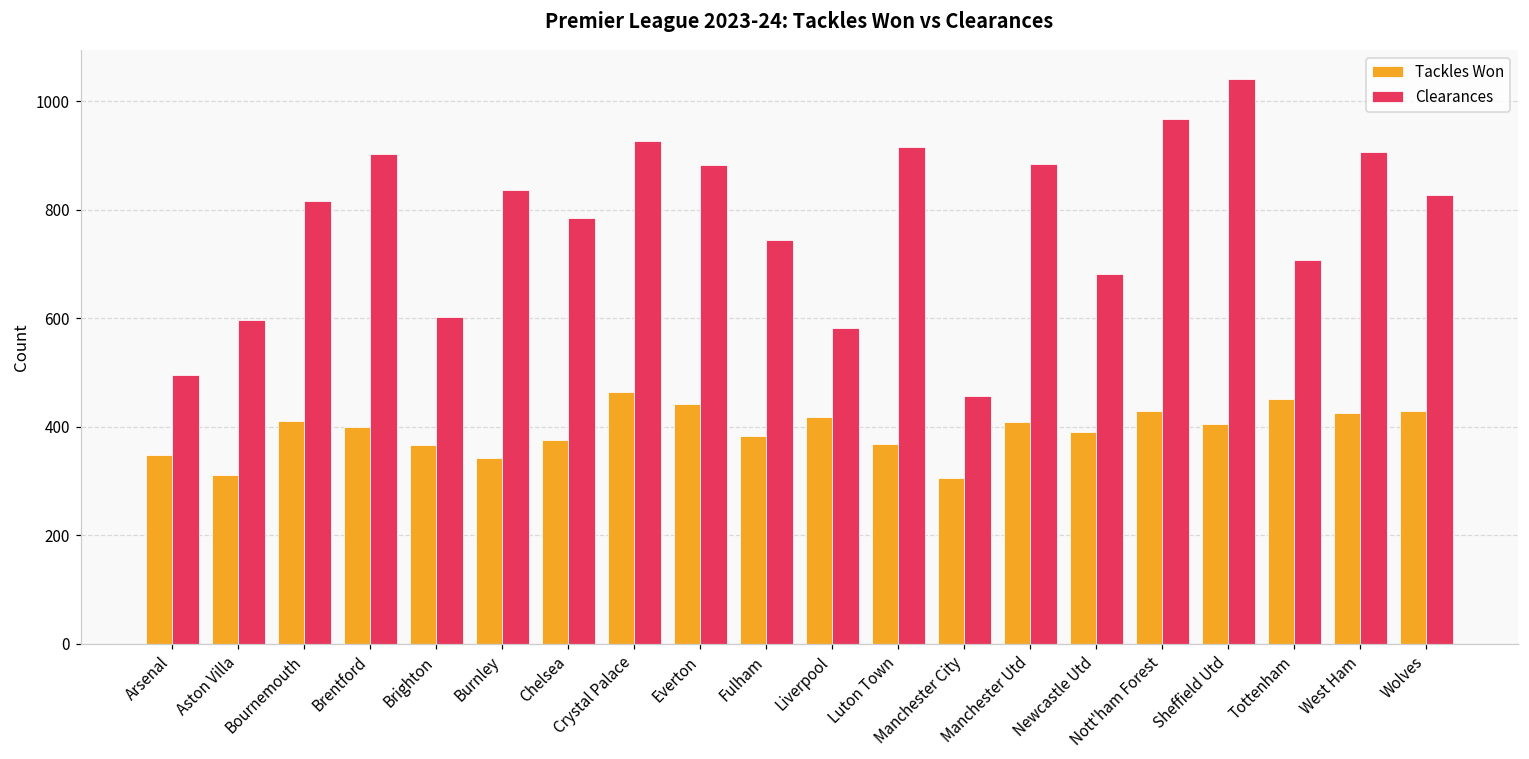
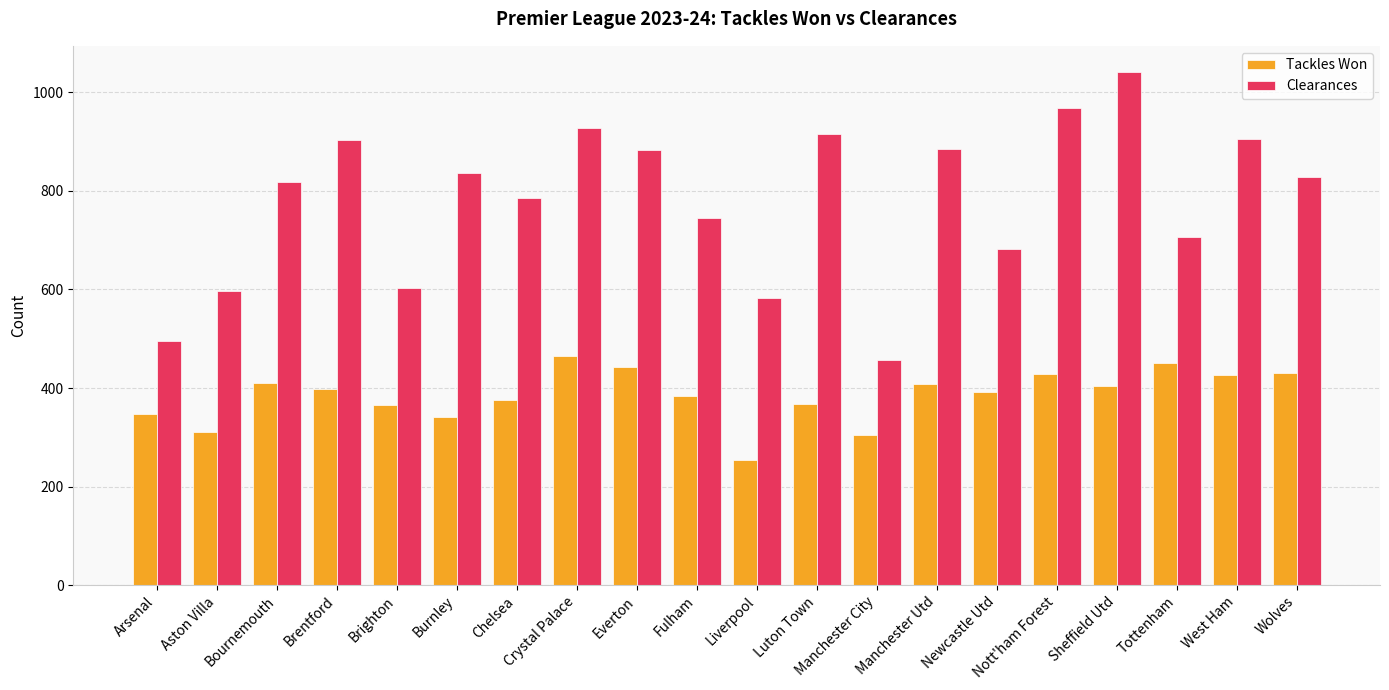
  {
    "Tackles Won": {
      "Arsenal": 350,
      "Aston Villa": 310,
      "Bournemouth": 410,
      "Brentford": 400,
      "Brighton": 370,
      "Burnley": 340,
      "Chelsea": 380,
      "Crystal Palace": 460,
      "Everton": 440,
      "Fulham": 380,
-     "Liverpool": 420,
+     "Liverpool": 250,
      "Luton Town": 370,
      "Manchester City": 310,
      "Manchester Utd": 410,
      "Newcastle Utd": 390,
      "Nott'ham Forest": 430,
      "Sheffield Utd": 410,
      "Tottenham": 450,
      "West Ham": 430,
      "Wolves": 430
    },
    "Clearances": {
      "Arsenal": 500,
      "Aston Villa": 600,
      "Bournemouth": 820,
      "Brentford": 900,
      "Brighton": 600,
      "Burnley": 840,
      "Chelsea": 790,
      "Crystal Palace": 930,
      "Everton": 880,
      "Fulham": 740,
      "Liverpool": 580,
      "Luton Town": 920,
      "Manchester City": 460,
      "Manchester Utd": 880,
      "Newcastle Utd": 680,
      "Nott'ham Forest": 970,
      "Sheffield Utd": 1040,
      "Tottenham": 710,
      "West Ham": 910,
      "Wolves": 830
    }
  }
